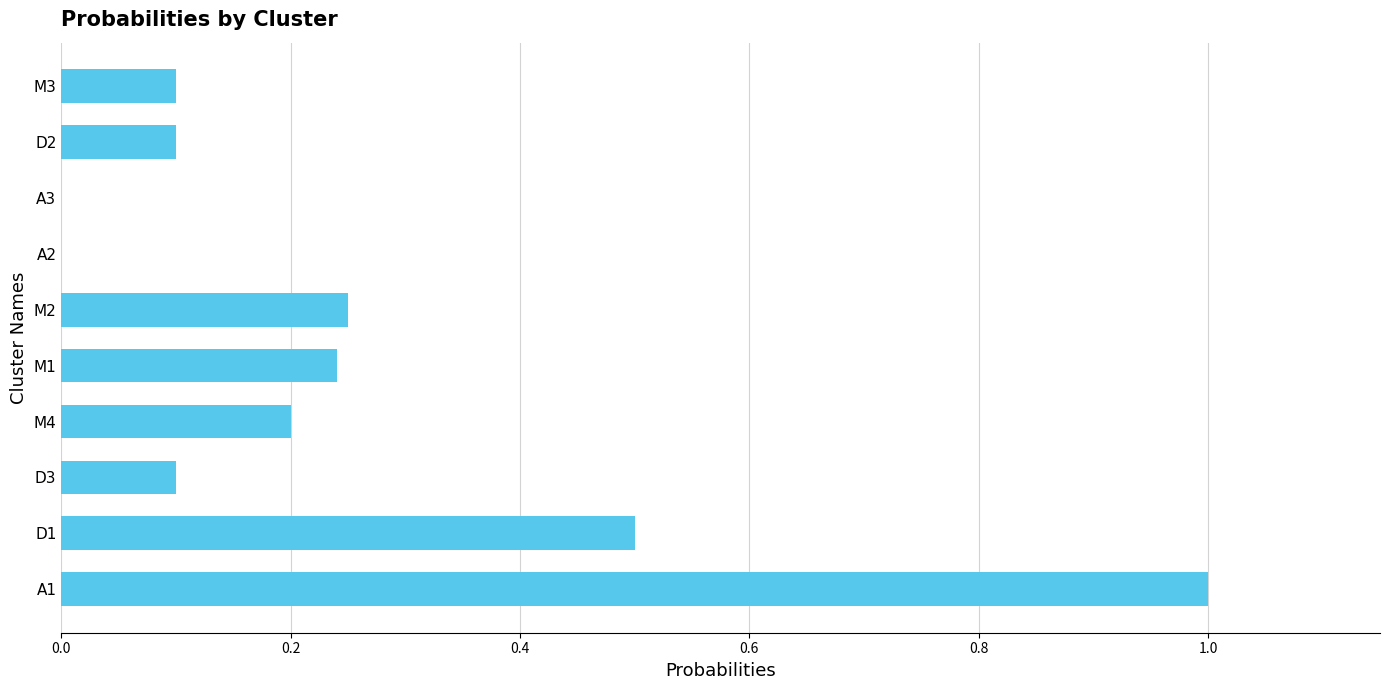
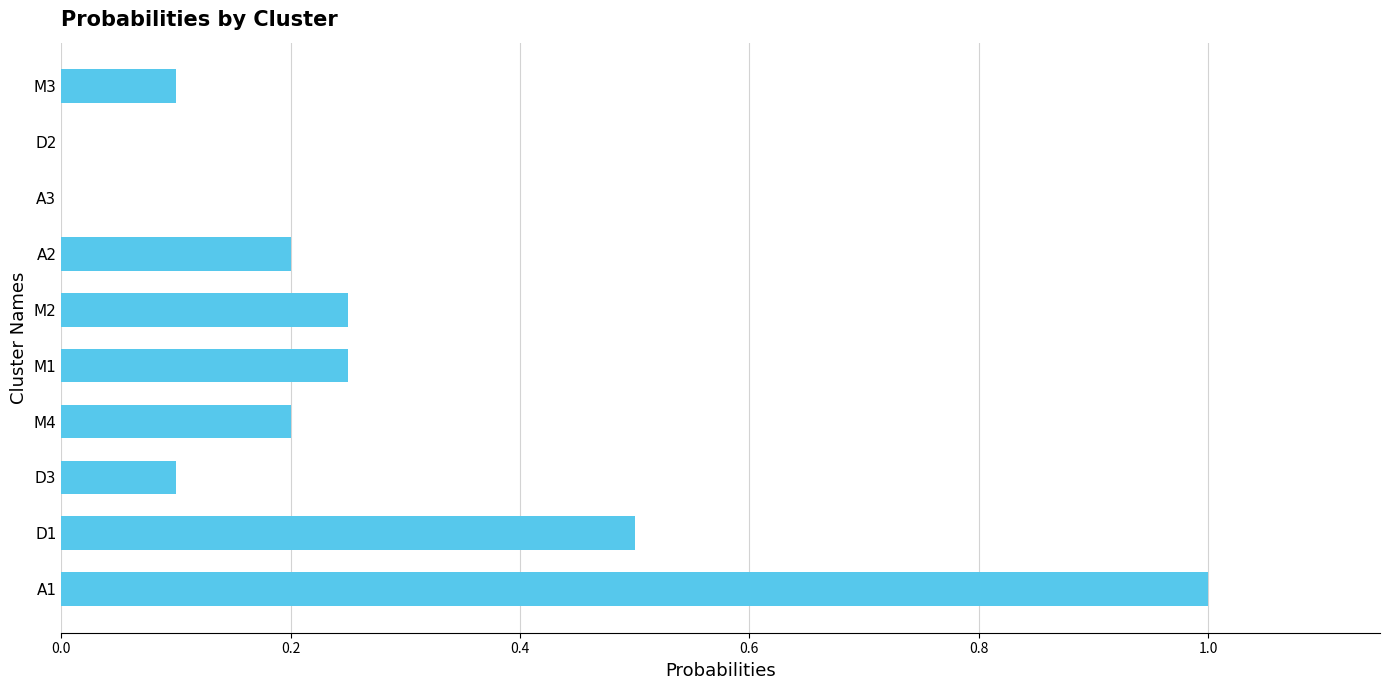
  {
    "M3": 0.10,
-   "D2": 0.1,
+   "D2": 0.0,
    "A3": 0.00,
-   "A2": 0.0,
+   "A2": 0.2,
    "M2": 0.25,
-   "M1": 0.24,
+   "M1": 0.25,
    "M4": 0.20,
    "D3": 0.10,
    "D1": 0.50,
    "A1": 1.00
  }
